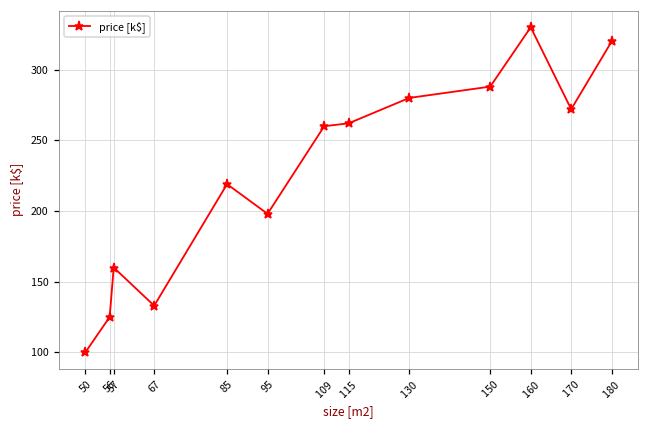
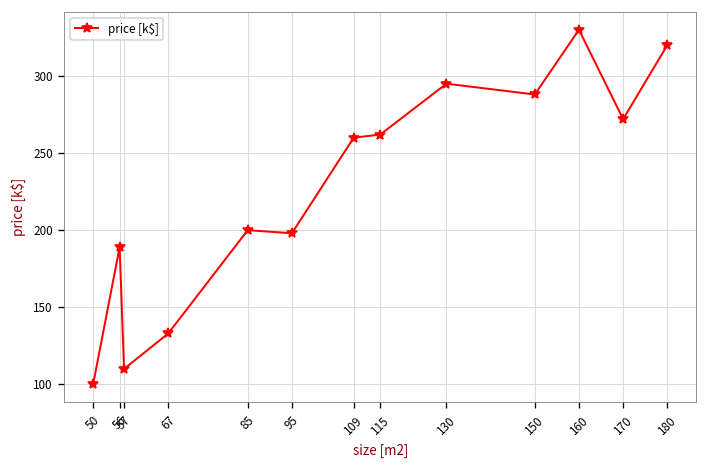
  {
    "50": 100,
-   "56": 125,
-   "57": 160,
+   "56": 189,
+   "57": 110,
    "67": 133,
-   "85": 219,
+   "85": 200,
    "95": 198,
    "109": 260,
    "115": 262,
-   "130": 280,
+   "130": 295,
    "150": 288,
    "160": 330,
    "170": 272,
    "180": 320
  }
